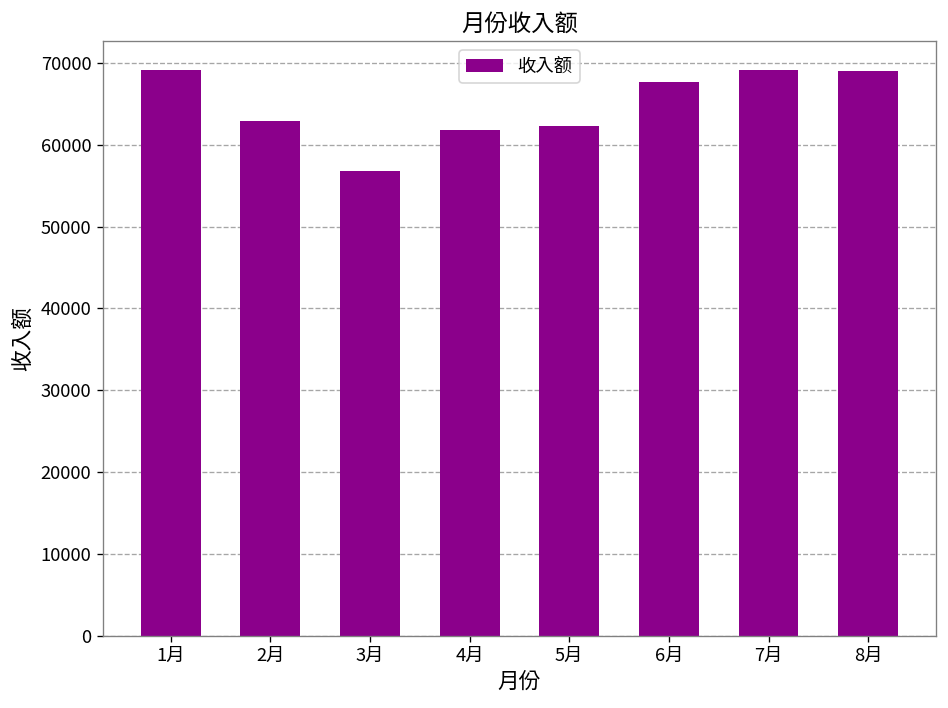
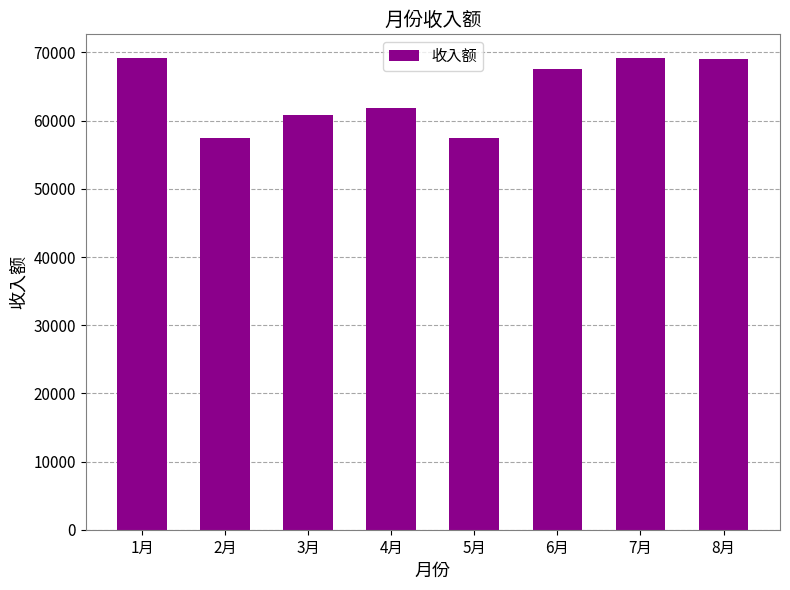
  {
    "1月": 69000,
-   "2月": 63000,
-   "3月": 57000,
+   "2月": 58000,
+   "3月": 61000,
    "4月": 62000,
-   "5月": 62000,
+   "5月": 57000,
    "6月": 68000,
    "7月": 69000,
    "8月": 69000
  }
